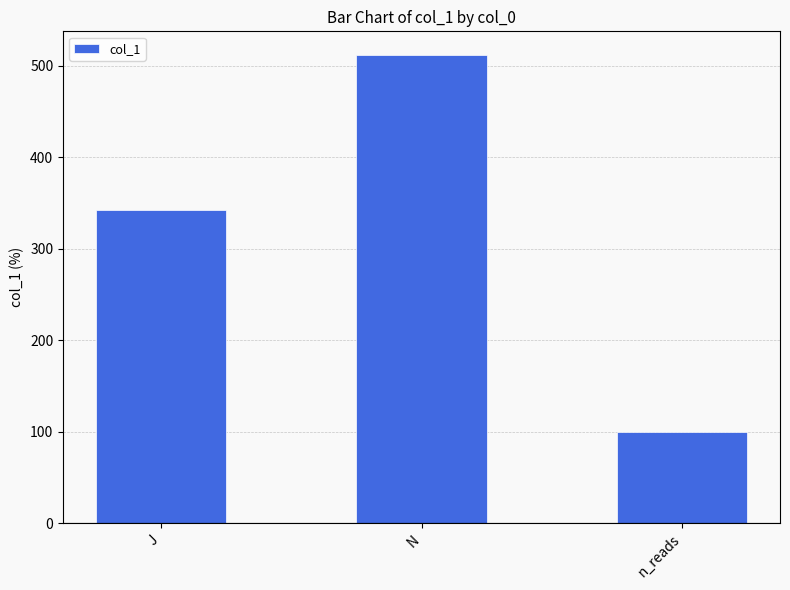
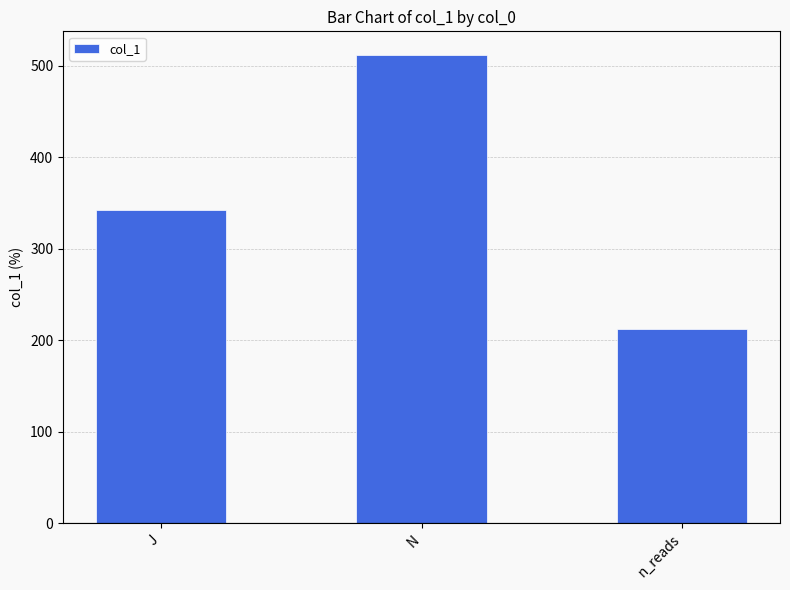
  {
    "J": 340,
    "N": 510,
-   "n_reads": 100
+   "n_reads": 210
  }
